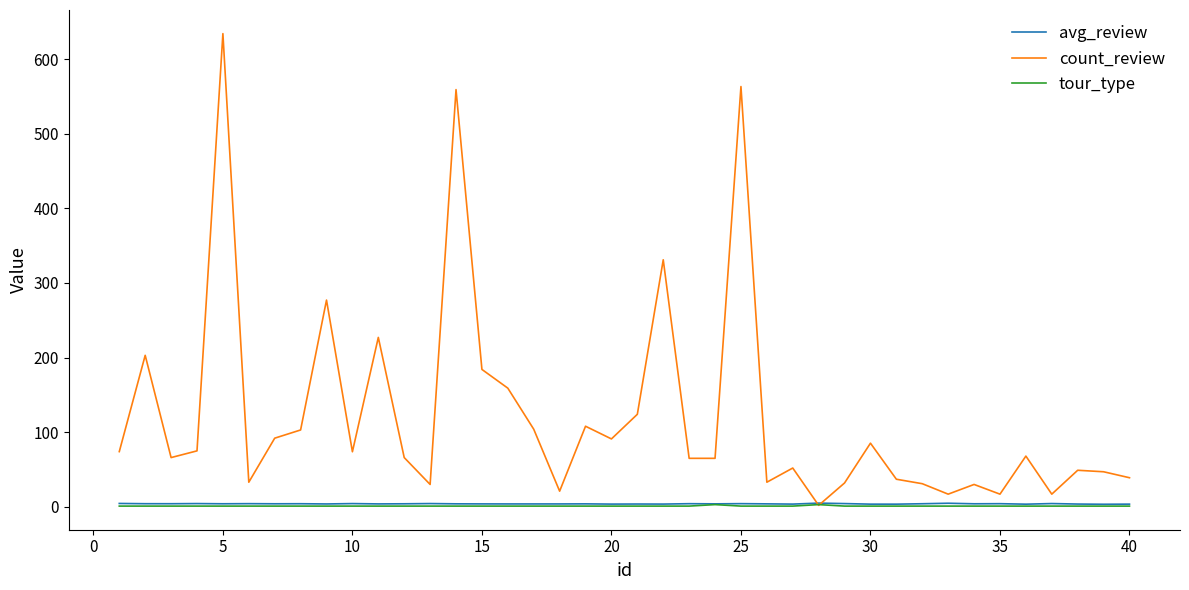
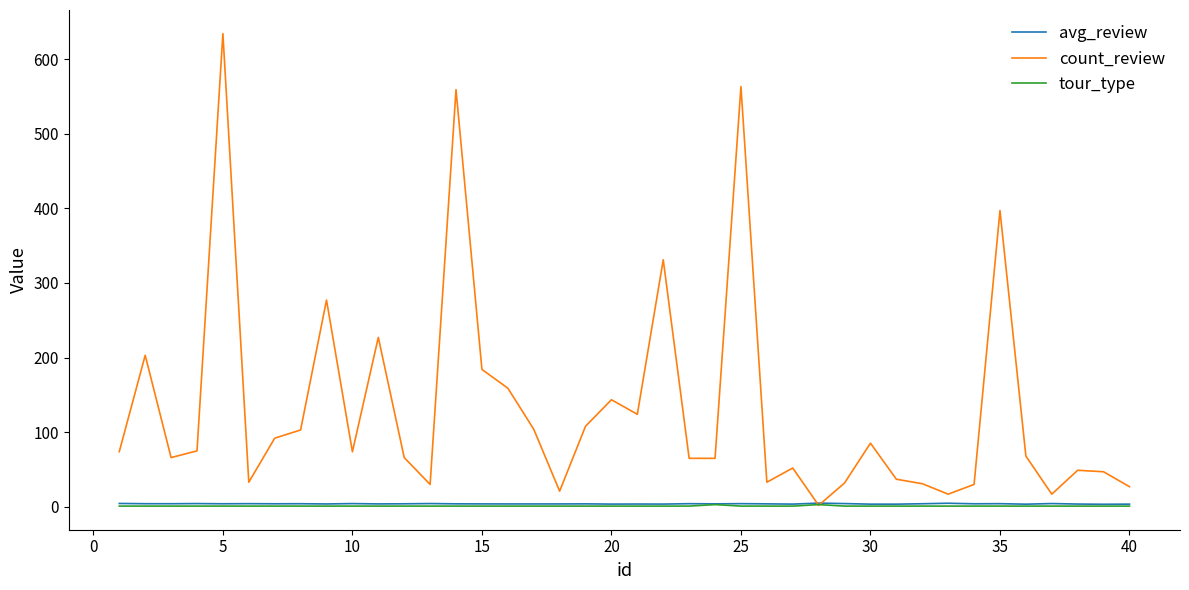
  {
    "count_review": {
      "5": 630,
      "10": 70,
      "15": 180,
-     "20": 90,
+     "20": 140,
      "25": 560,
      "30": 90,
-     "35": 20,
-     "40": 40
+     "35": 400,
+     "40": 30
    }
  }
